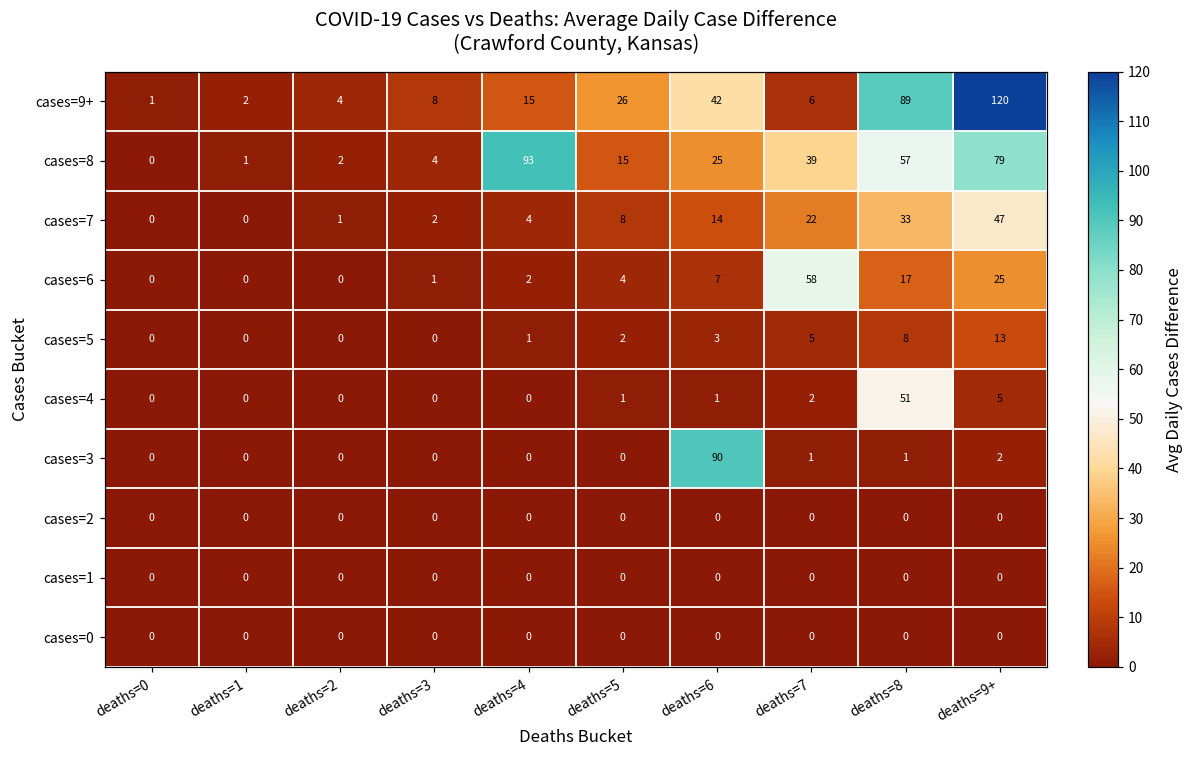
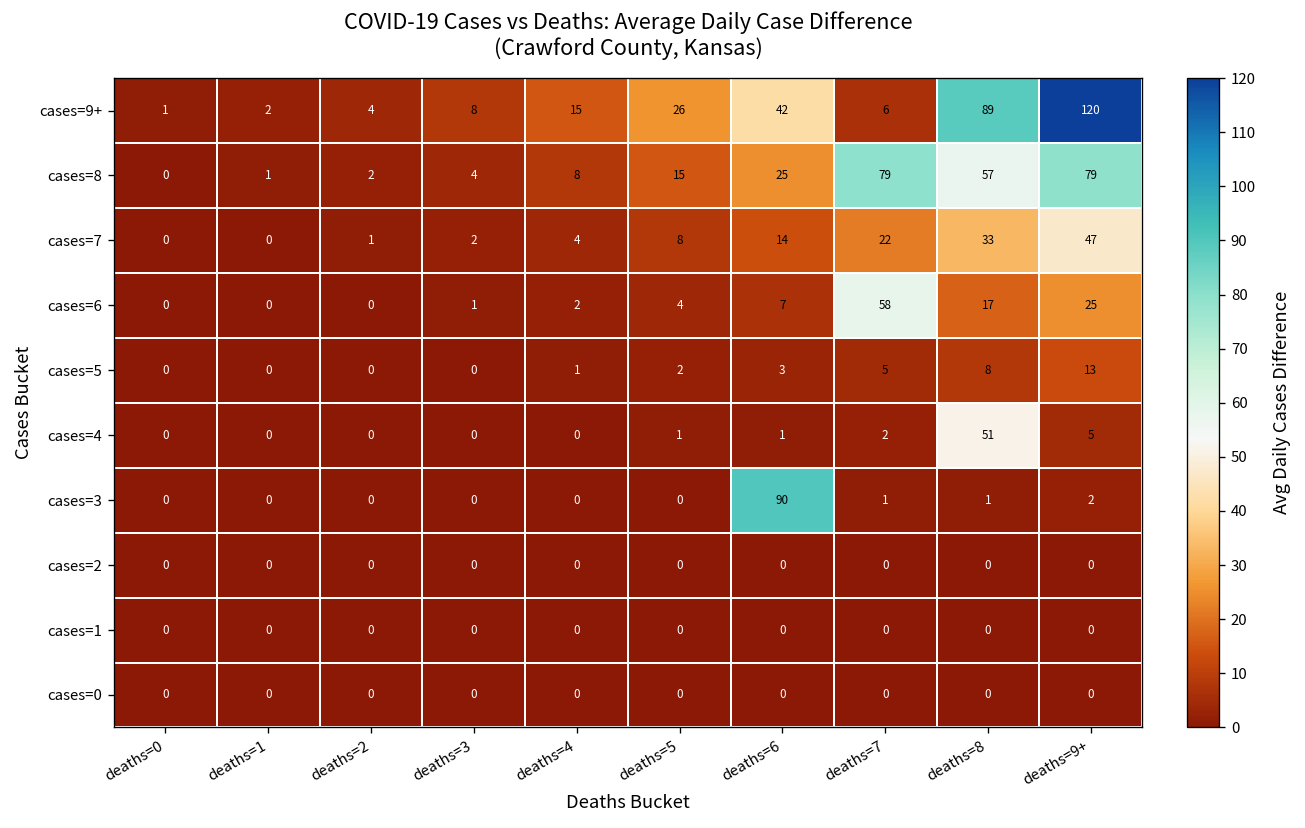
  {
    "cases=9+": {
      "deaths=0": 1,
      "deaths=1": 2,
      "deaths=2": 4,
      "deaths=3": 8,
      "deaths=4": 15,
      "deaths=5": 26,
      "deaths=6": 42,
      "deaths=7": 6,
      "deaths=8": 89,
      "deaths=9+": 120
    },
    "cases=8": {
      "deaths=0": 0,
      "deaths=1": 1,
      "deaths=2": 2,
      "deaths=3": 4,
-     "deaths=4": 93,
+     "deaths=4": 8,
      "deaths=5": 15,
      "deaths=6": 25,
-     "deaths=7": 39,
+     "deaths=7": 79,
      "deaths=8": 57,
      "deaths=9+": 79
    },
    "cases=7": {
      "deaths=0": 0,
      "deaths=1": 0,
      "deaths=2": 1,
      "deaths=3": 2,
      "deaths=4": 4,
      "deaths=5": 8,
      "deaths=6": 14,
      "deaths=7": 22,
      "deaths=8": 33,
      "deaths=9+": 47
    },
    "cases=6": {
      "deaths=0": 0,
      "deaths=1": 0,
      "deaths=2": 0,
      "deaths=3": 1,
      "deaths=4": 2,
      "deaths=5": 4,
      "deaths=6": 7,
      "deaths=7": 58,
      "deaths=8": 17,
      "deaths=9+": 25
    },
    "cases=5": {
      "deaths=0": 0,
      "deaths=1": 0,
      "deaths=2": 0,
      "deaths=3": 0,
      "deaths=4": 1,
      "deaths=5": 2,
      "deaths=6": 3,
      "deaths=7": 5,
      "deaths=8": 8,
      "deaths=9+": 13
    },
    "cases=4": {
      "deaths=0": 0,
      "deaths=1": 0,
      "deaths=2": 0,
      "deaths=3": 0,
      "deaths=4": 0,
      "deaths=5": 1,
      "deaths=6": 1,
      "deaths=7": 2,
      "deaths=8": 51,
      "deaths=9+": 5
    },
    "cases=3": {
      "deaths=0": 0,
      "deaths=1": 0,
      "deaths=2": 0,
      "deaths=3": 0,
      "deaths=4": 0,
      "deaths=5": 0,
      "deaths=6": 90,
      "deaths=7": 1,
      "deaths=8": 1,
      "deaths=9+": 2
    },
    "cases=2": {
      "deaths=0": 0,
      "deaths=1": 0,
      "deaths=2": 0,
      "deaths=3": 0,
      "deaths=4": 0,
      "deaths=5": 0,
      "deaths=6": 0,
      "deaths=7": 0,
      "deaths=8": 0,
      "deaths=9+": 0
    },
    "cases=1": {
      "deaths=0": 0,
      "deaths=1": 0,
      "deaths=2": 0,
      "deaths=3": 0,
      "deaths=4": 0,
      "deaths=5": 0,
      "deaths=6": 0,
      "deaths=7": 0,
      "deaths=8": 0,
      "deaths=9+": 0
    },
    "cases=0": {
      "deaths=0": 0,
      "deaths=1": 0,
      "deaths=2": 0,
      "deaths=3": 0,
      "deaths=4": 0,
      "deaths=5": 0,
      "deaths=6": 0,
      "deaths=7": 0,
      "deaths=8": 0,
      "deaths=9+": 0
    }
  }
